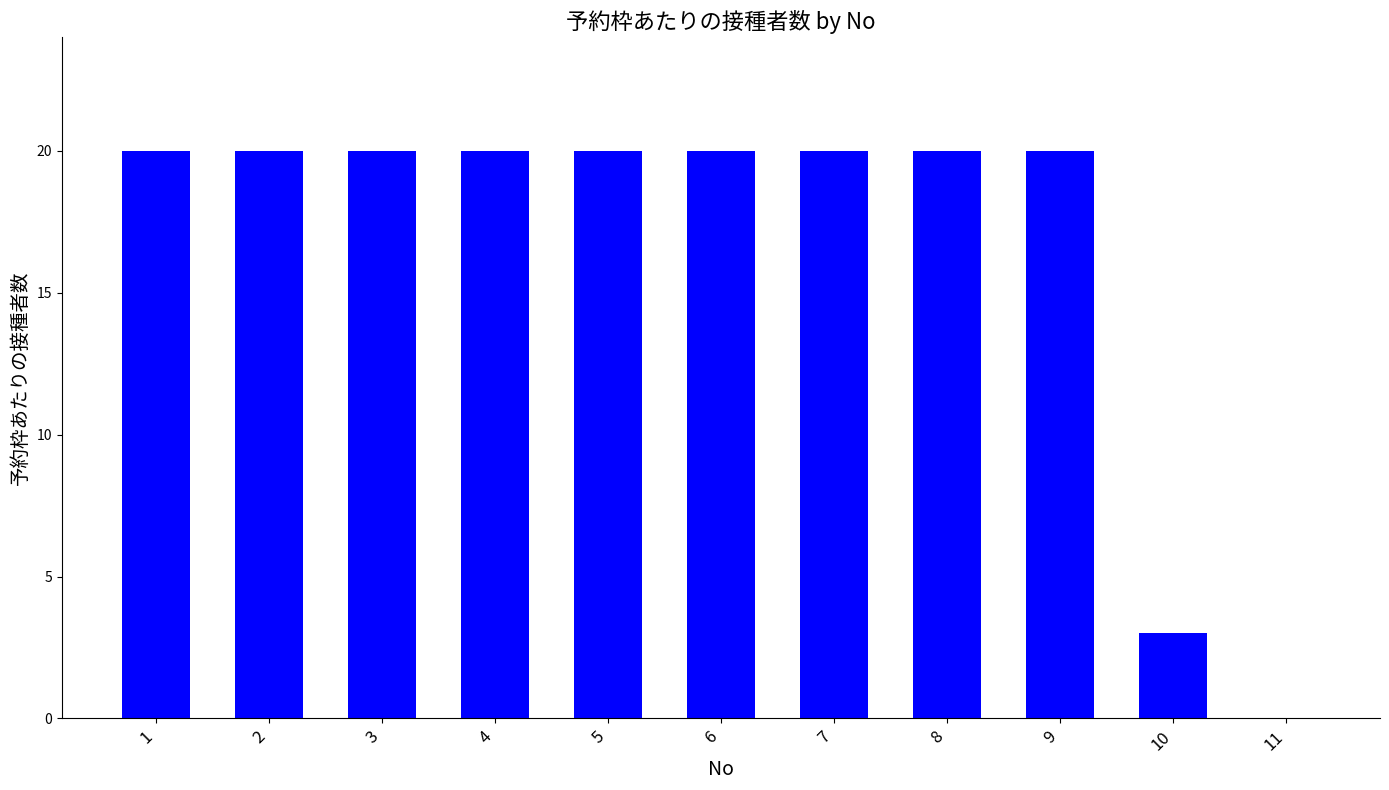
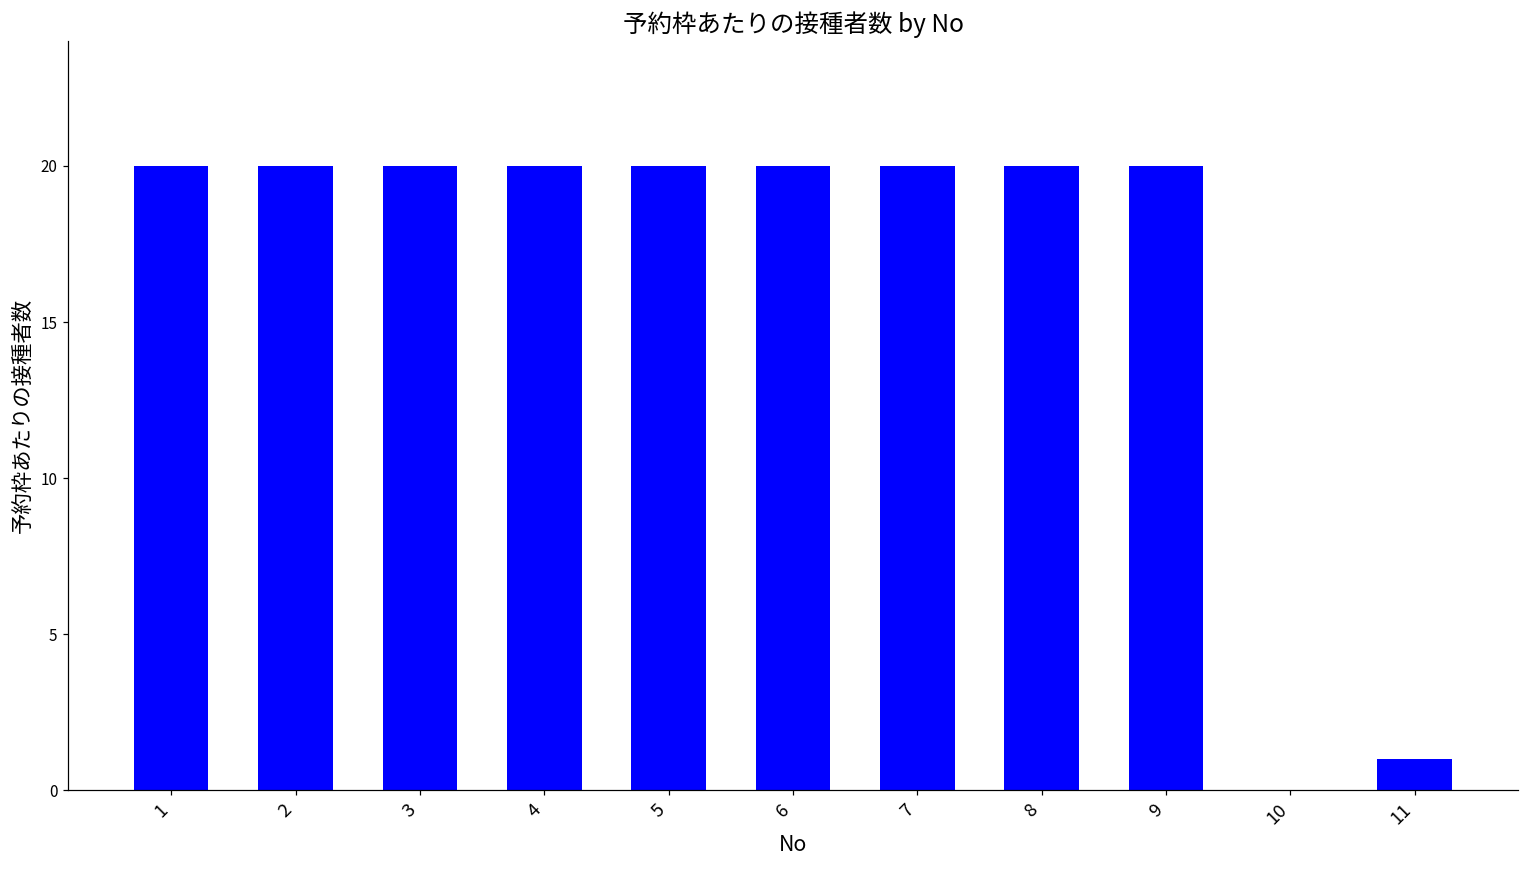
  {
    "1": 20,
    "2": 20,
    "3": 20,
    "4": 20,
    "5": 20,
    "6": 20,
    "7": 20,
    "8": 20,
    "9": 20,
-   "10": 3,
-   "11": 0
+   "10": 0,
+   "11": 1
  }
